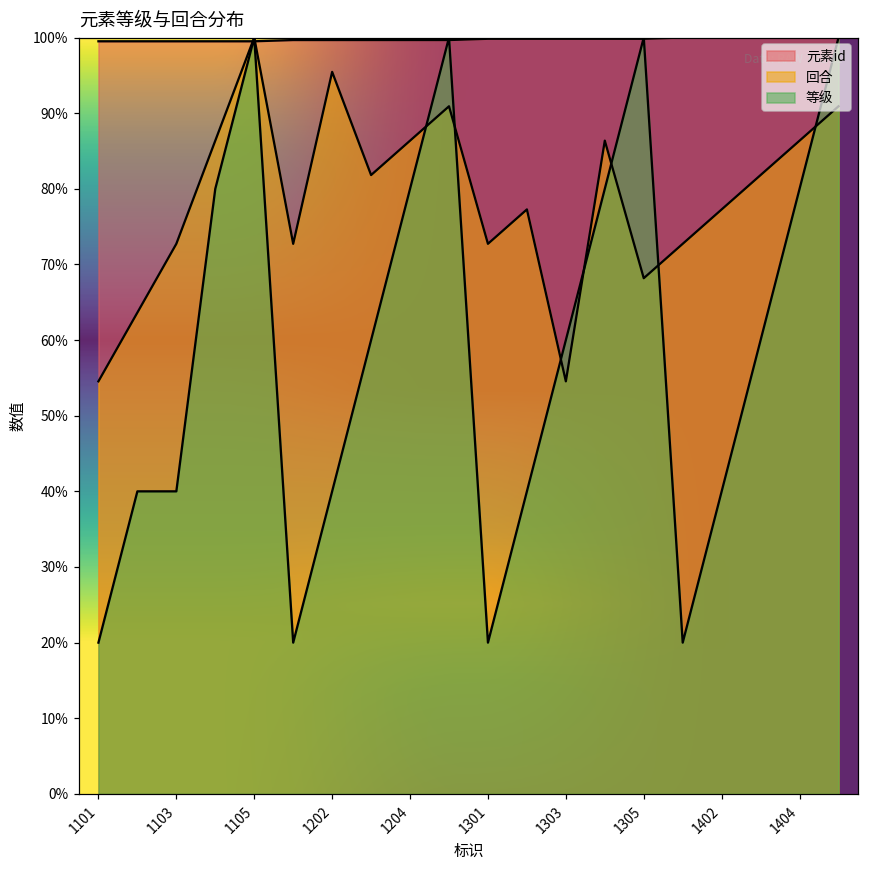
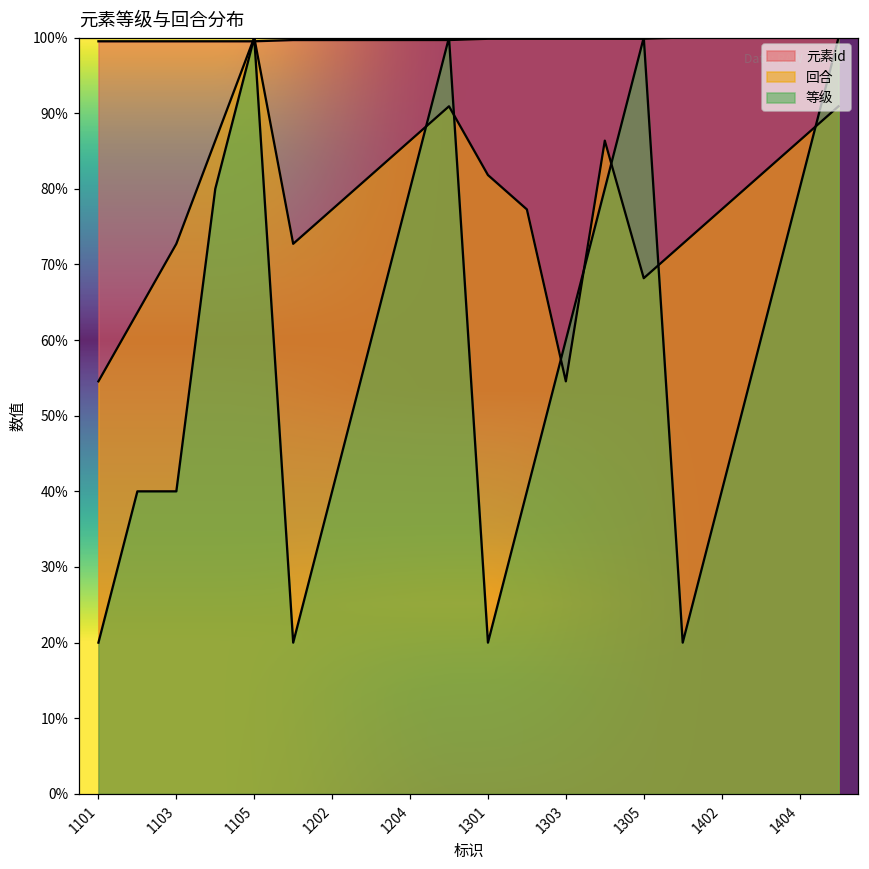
  {
    "元素id": {
      "1101": "100%",
      "1103": "100%",
      "1105": "100%",
      "1202": "100%",
      "1204": "100%",
      "1301": "100%",
      "1303": "100%",
      "1402": "100%",
      "1404": "100%"
    },
    "回合": {
      "1101": "55%",
      "1103": "73%",
-     "1202": "95%",
+     "1202": "77%",
      "1204": "86%",
-     "1301": "73%",
+     "1301": "82%",
      "1303": "55%",
      "1305": "68%",
      "1402": "77%",
      "1404": "86%"
    },
    "等级": {
      "1101": "20%",
      "1103": "40%",
      "1202": "40%",
      "1204": "80%",
      "1301": "20%",
      "1303": "60%",
      "1402": "40%",
      "1404": "80%"
    }
  }
